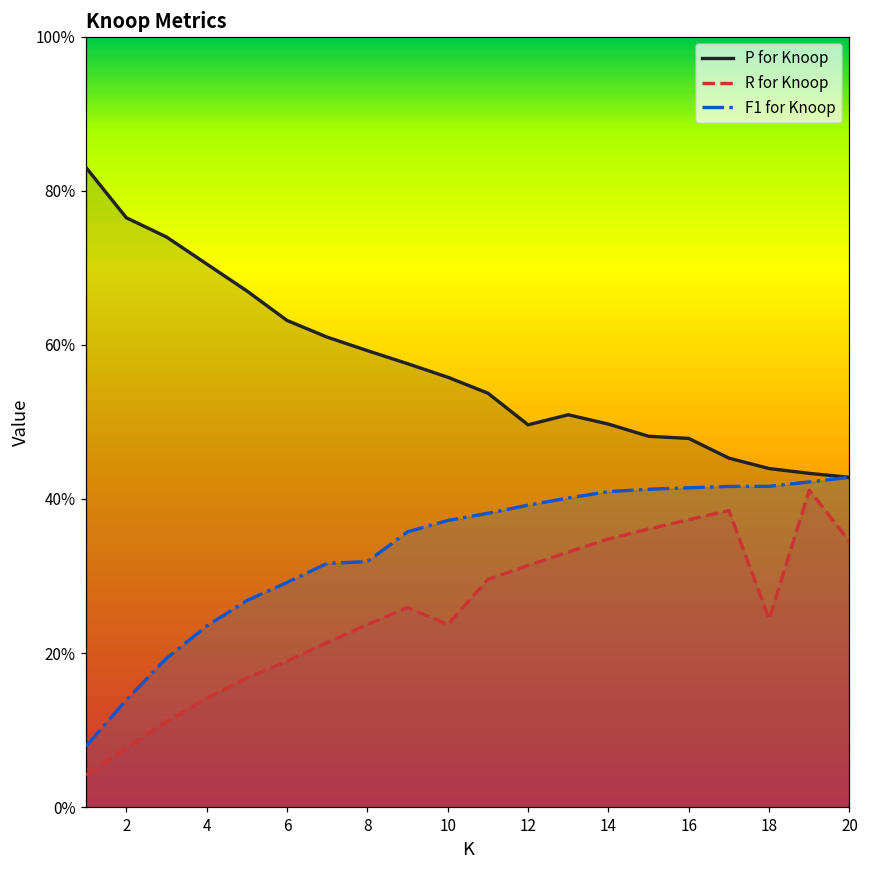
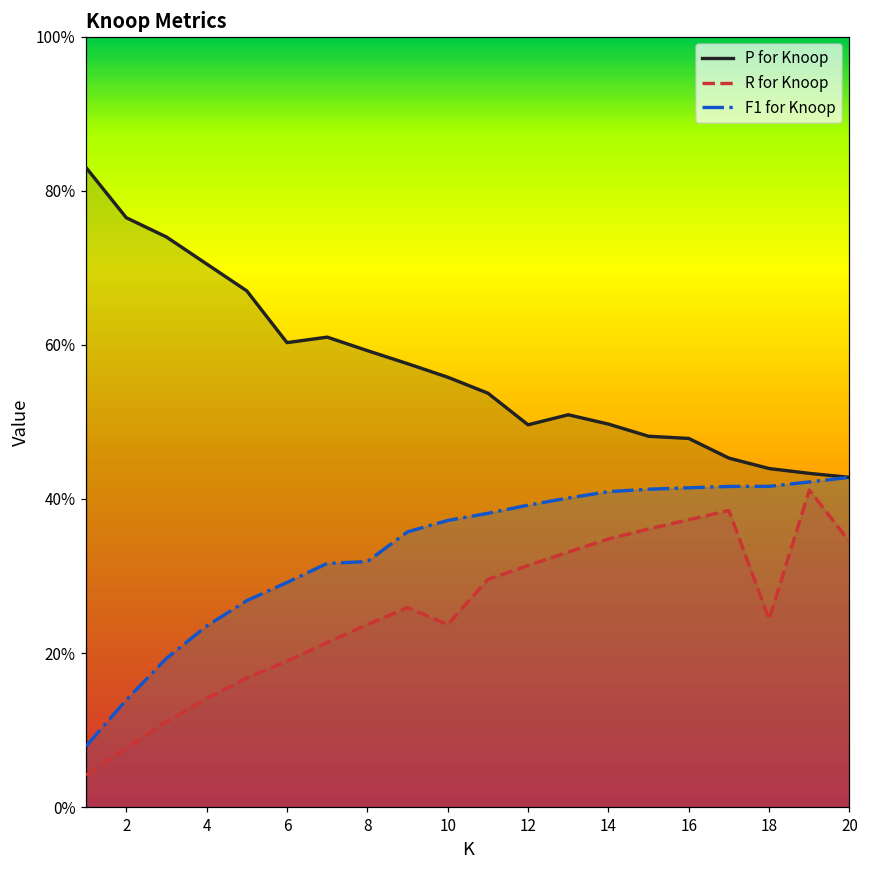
  {
    "P for Knoop": {
      "2": "77%",
      "4": "71%",
-     "6": "63%",
+     "6": "60%",
      "8": "59%",
      "10": "56%",
      "12": "50%",
      "14": "50%",
      "16": "48%",
      "18": "44%"
    },
    "R for Knoop": {
      "2": "8%",
      "4": "14%",
      "6": "19%",
      "8": "24%",
      "10": "24%",
      "12": "31%",
      "14": "35%",
      "16": "37%",
      "18": "24%",
      "20": "34%"
    },
    "F1 for Knoop": {
      "2": "14%",
      "4": "23%",
      "6": "29%",
      "8": "32%",
      "10": "37%",
      "12": "39%",
      "14": "41%",
      "16": "41%",
      "18": "42%"
    }
  }
